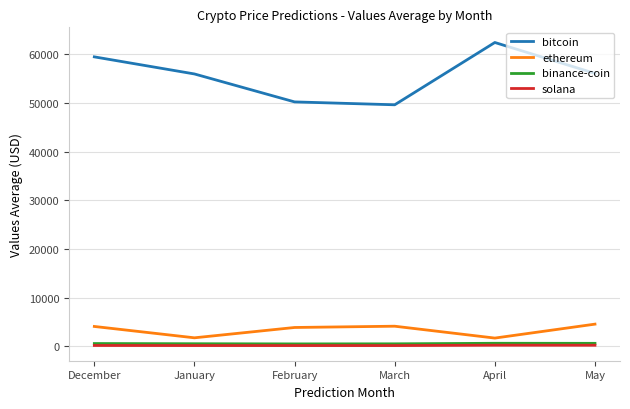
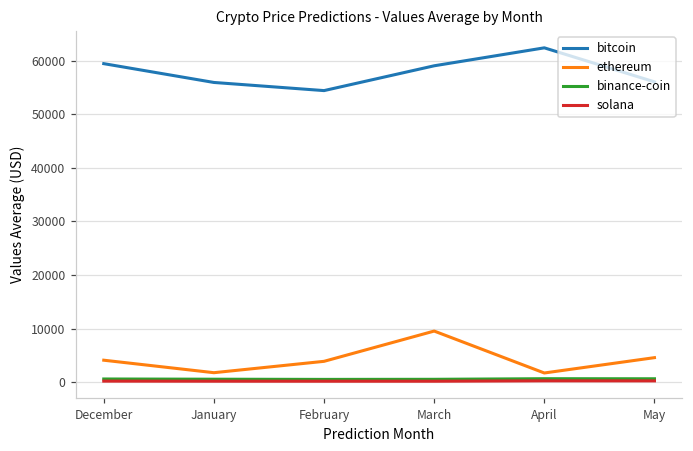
  {
    "bitcoin": {
      "December": 59000,
      "January": 56000,
-     "February": 50000,
-     "March": 50000,
+     "February": 54000,
+     "March": 59000,
      "April": 62000
    },
    "ethereum": {
      "December": 4000,
      "January": 2000,
      "February": 4000,
-     "March": 4000,
+     "March": 10000,
      "April": 2000,
      "May": 5000
    }
  }
